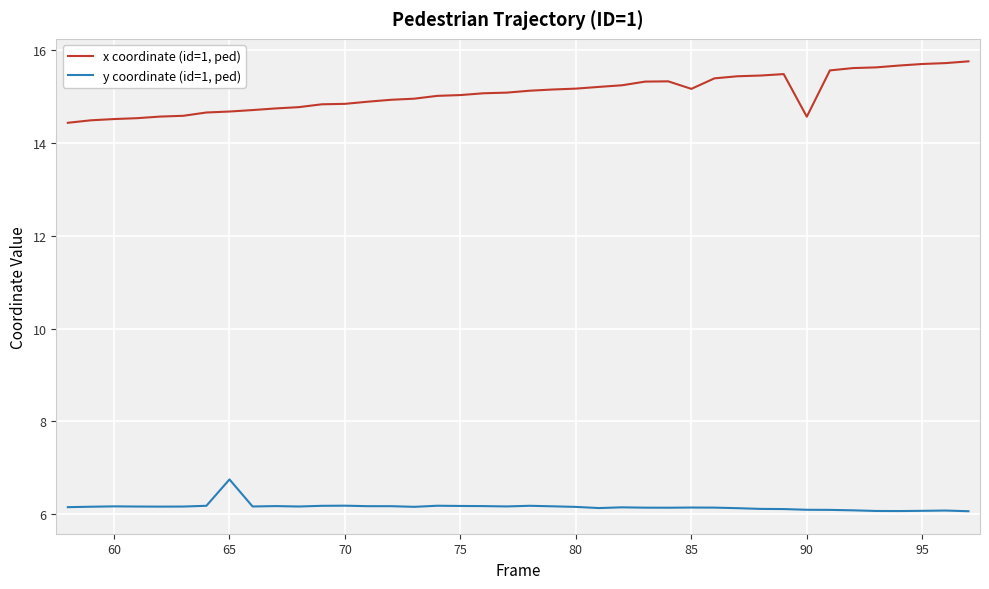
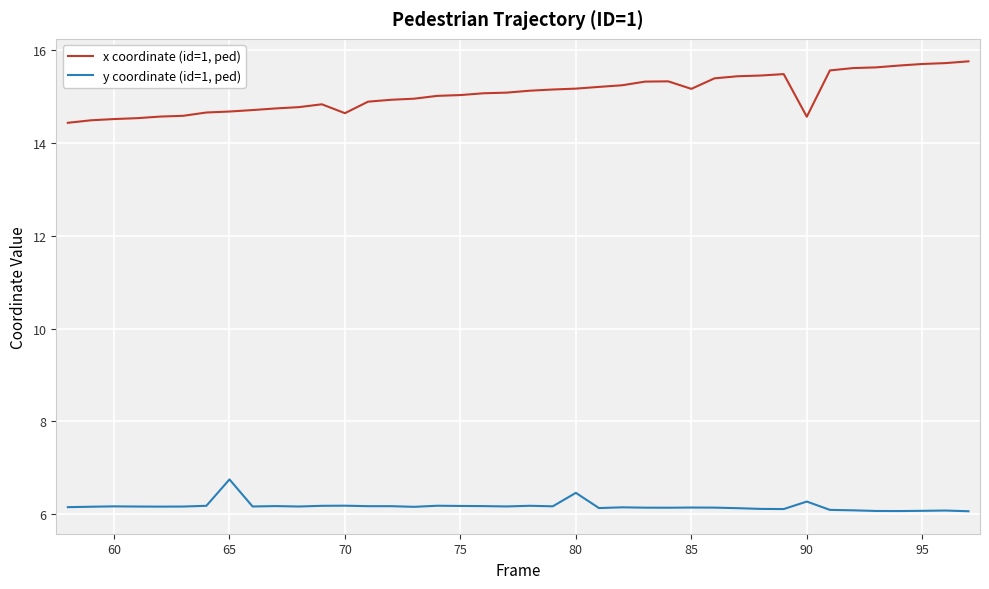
  {
    "x coordinate (id=1, ped)": {
      "60": 14.5,
      "65": 14.7,
-     "70": 14.8,
+     "70": 14.6,
      "75": 15.0,
      "80": 15.2,
      "85": 15.2,
      "90": 14.6,
      "95": 15.7
    },
    "y coordinate (id=1, ped)": {
      "60": 6.2,
      "65": 6.7,
      "70": 6.2,
      "75": 6.2,
-     "80": 6.2,
+     "80": 6.5,
      "85": 6.1,
-     "90": 6.1,
+     "90": 6.3,
      "95": 6.1
    }
  }
